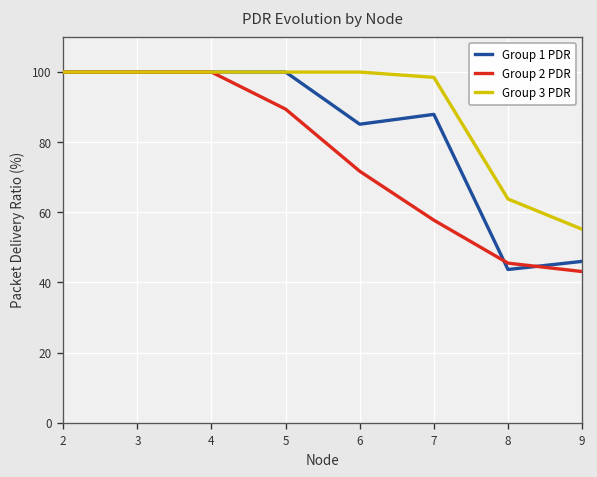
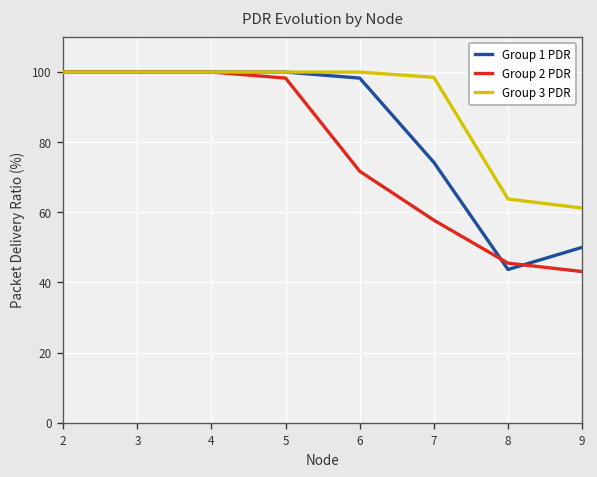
  {
    "Group 1 PDR": {
-     "6": 85,
-     "7": 88,
+     "6": 98,
+     "7": 74,
      "8": 44,
-     "9": 46
+     "9": 50
    },
    "Group 2 PDR": {
-     "5": 89,
+     "5": 98,
      "6": 72,
      "7": 58,
      "8": 46,
      "9": 43
    },
    "Group 3 PDR": {
      "6": 100,
      "7": 98,
      "8": 64,
-     "9": 55
+     "9": 61
    }
  }
